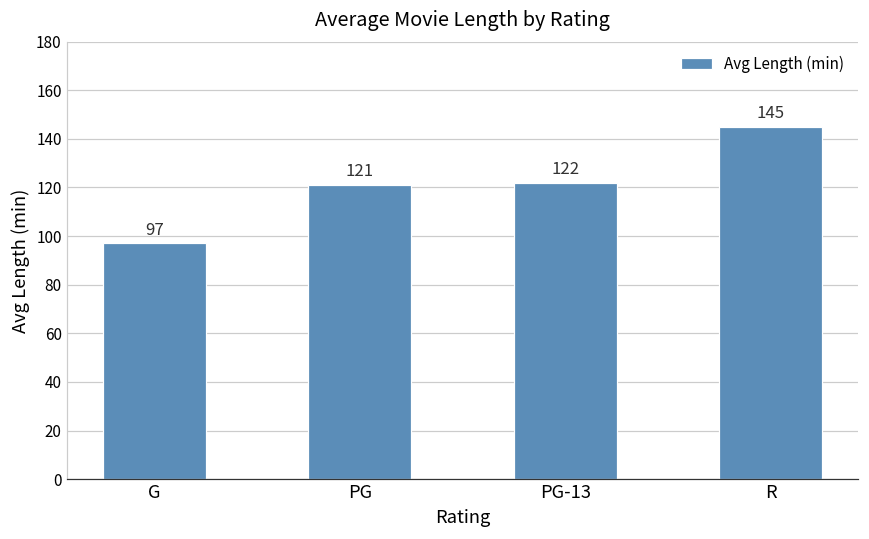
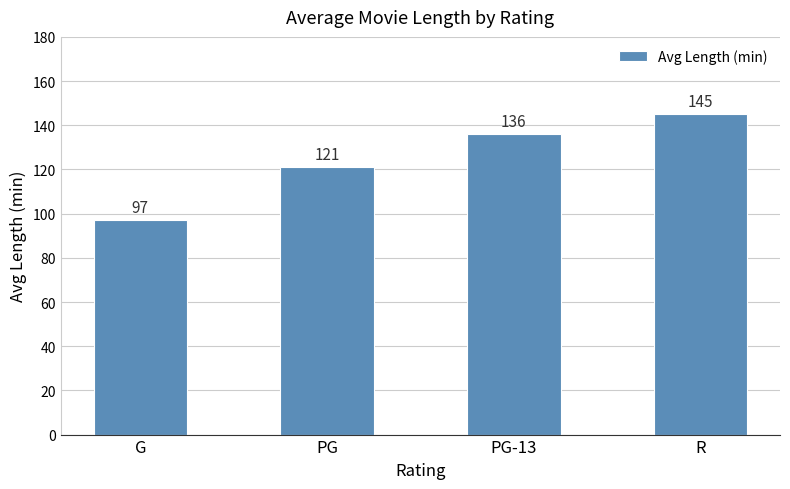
  {
    "G": 97,
    "PG": 121,
-   "PG-13": 122,
+   "PG-13": 136,
    "R": 145
  }
